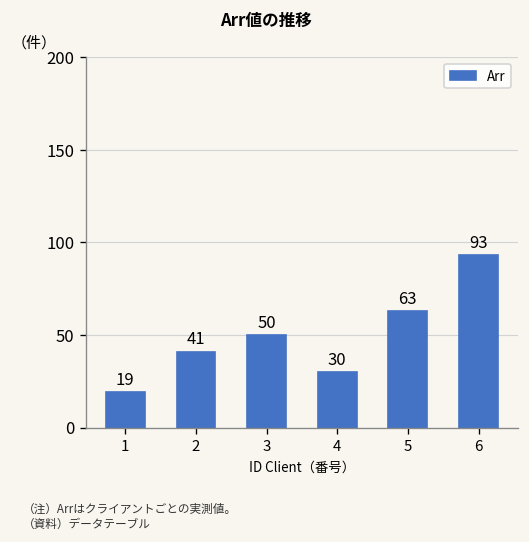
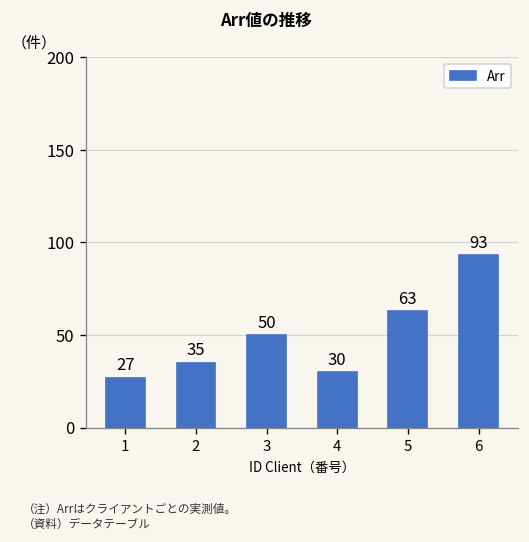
  {
-   "1": 19,
-   "2": 41,
+   "1": 27,
+   "2": 35,
    "3": 50,
    "4": 30,
    "5": 63,
    "6": 93
  }
